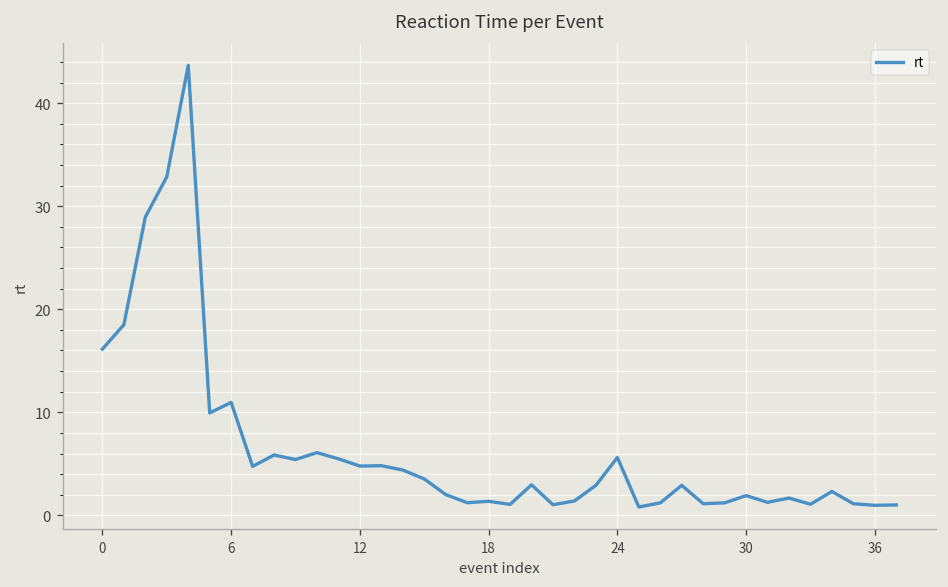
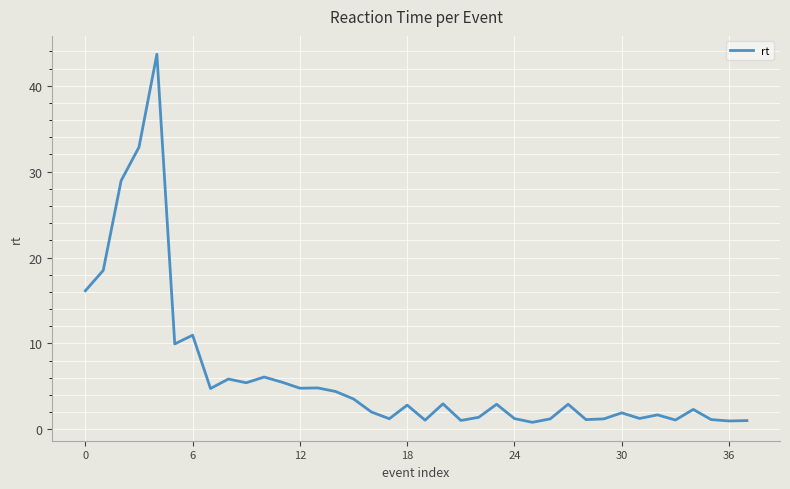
  {
    "0": 16,
    "6": 11,
    "12": 5,
-   "18": 1,
-   "24": 6,
+   "18": 3,
+   "24": 1,
    "30": 2,
    "36": 1
  }
